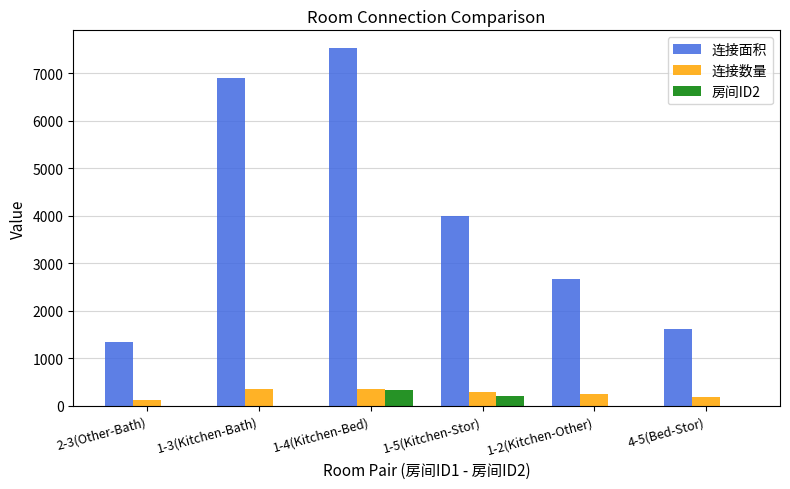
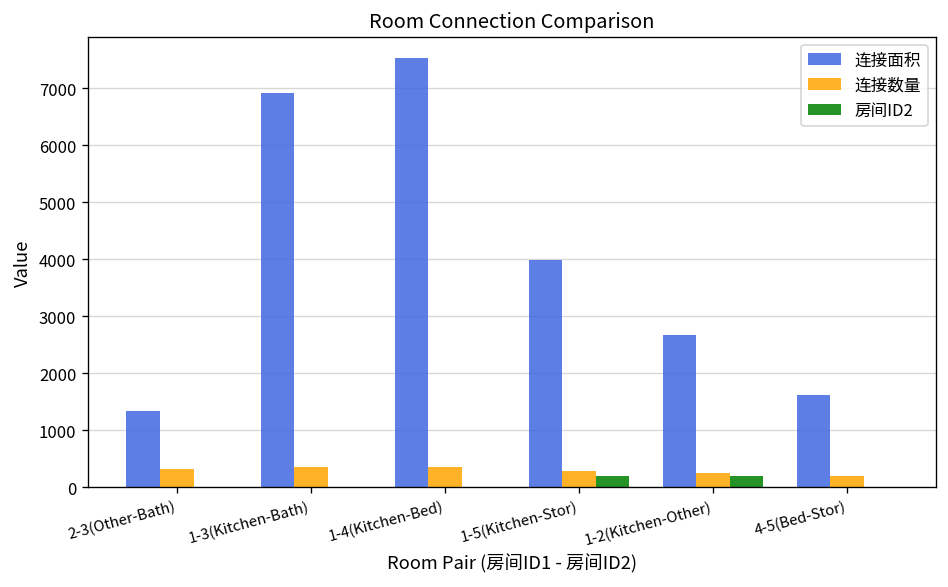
  {
    "连接面积": {
      "2-3(Other-Bath)": 1300,
      "1-3(Kitchen-Bath)": 6900,
      "1-4(Kitchen-Bed)": 7500,
      "1-5(Kitchen-Stor)": 4000,
      "1-2(Kitchen-Other)": 2700,
      "4-5(Bed-Stor)": 1600
    },
    "连接数量": {
-     "2-3(Other-Bath)": 100,
+     "2-3(Other-Bath)": 300,
      "1-3(Kitchen-Bath)": 400,
      "1-4(Kitchen-Bed)": 400,
      "1-5(Kitchen-Stor)": 300,
      "1-2(Kitchen-Other)": 200,
      "4-5(Bed-Stor)": 200
    },
    "房间ID2": {
-     "1-4(Kitchen-Bed)": 300,
+     "1-4(Kitchen-Bed)": 0,
      "1-5(Kitchen-Stor)": 200,
-     "1-2(Kitchen-Other)": 0
+     "1-2(Kitchen-Other)": 200
    }
  }
